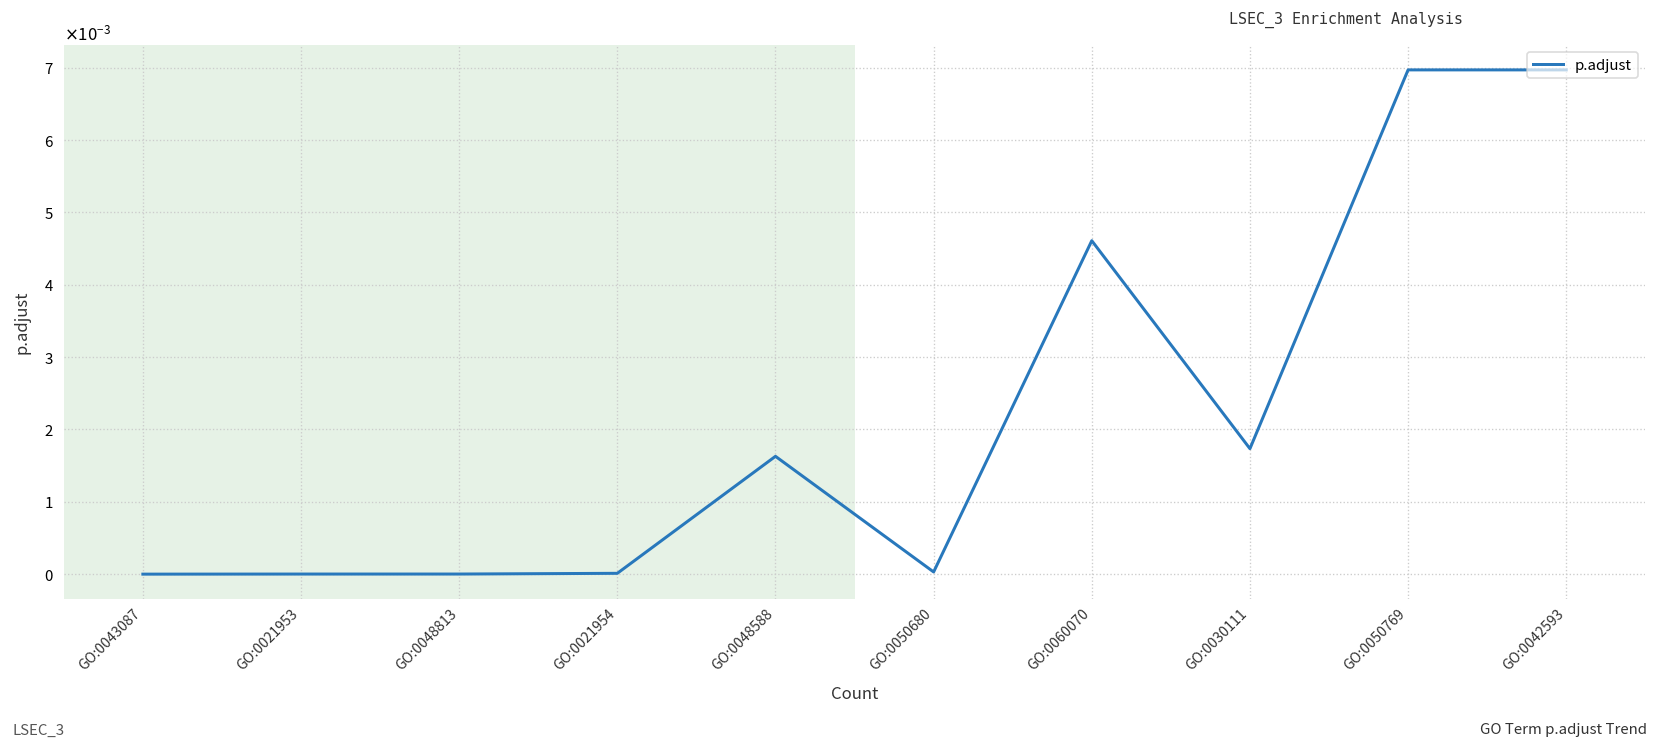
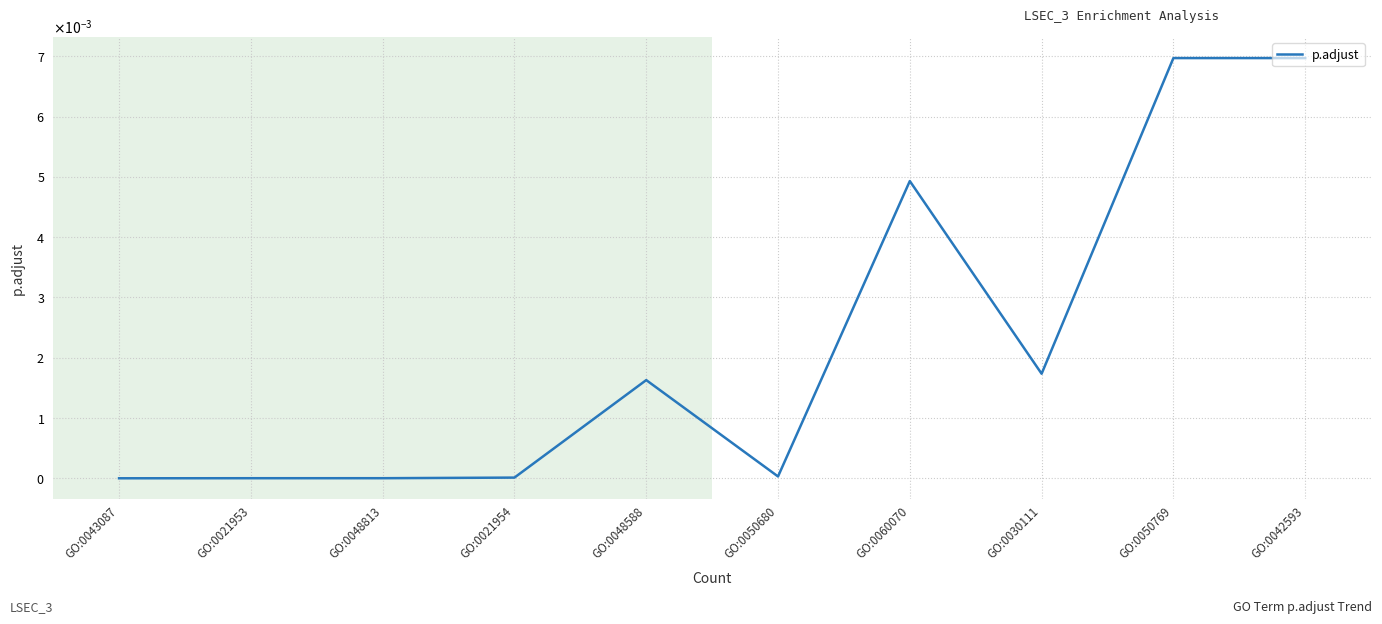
  {
    "GO:0043087": 0.0000,
    "GO:0021953": 0.0000,
    "GO:0048813": 0.0000,
    "GO:0021954": 0.0000,
    "GO:0048588": 0.0016,
    "GO:0050680": 0.0000,
-   "GO:0060070": 0.0046,
+   "GO:0060070": 0.0049,
    "GO:0030111": 0.0017,
    "GO:0050769": 0.0070
  }
